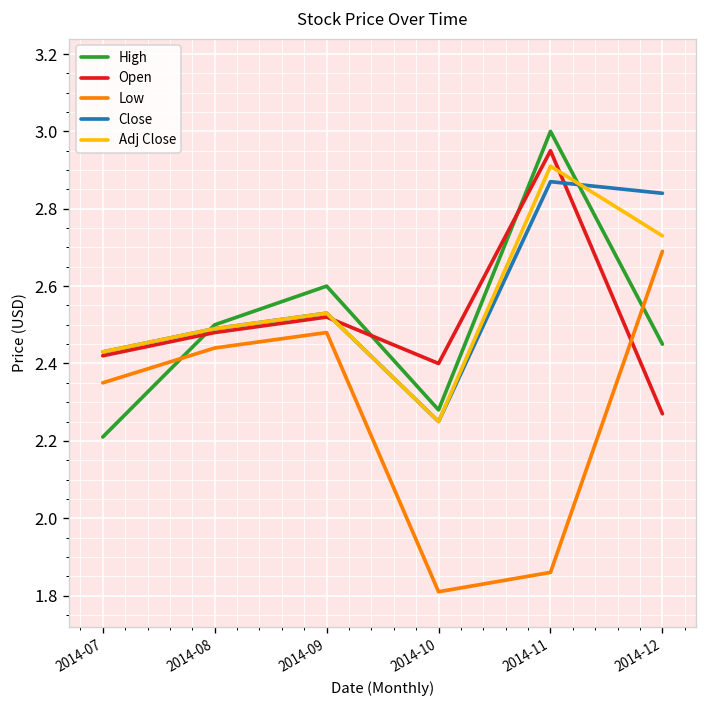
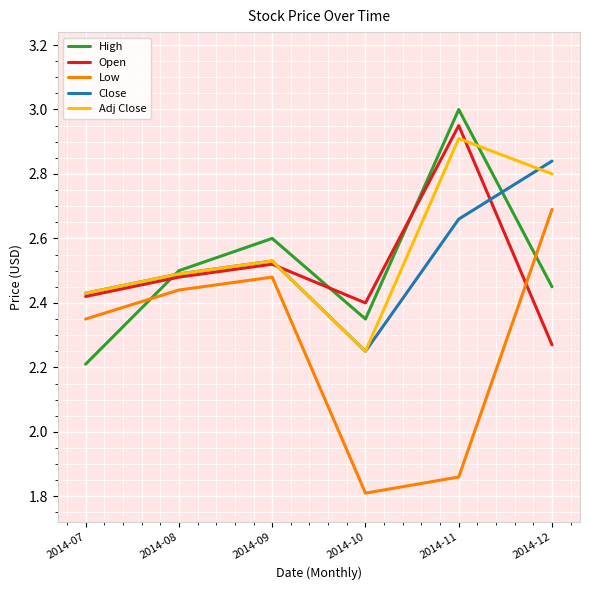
  {
    "High": {
      "2014-07": 2.21,
      "2014-08": 2.50,
      "2014-09": 2.60,
-     "2014-10": 2.28,
+     "2014-10": 2.35,
      "2014-11": 3.00,
      "2014-12": 2.45
    },
    "Open": {
      "2014-07": 2.42,
      "2014-08": 2.48,
      "2014-09": 2.52,
      "2014-10": 2.40,
      "2014-11": 2.95,
      "2014-12": 2.27
    },
    "Low": {
      "2014-07": 2.35,
      "2014-08": 2.44,
      "2014-09": 2.48,
      "2014-10": 1.81,
      "2014-11": 1.86,
      "2014-12": 2.69
    },
    "Close": {
-     "2014-11": 2.87,
+     "2014-11": 2.66,
      "2014-12": 2.84
    },
    "Adj Close": {
      "2014-11": 2.91,
-     "2014-12": 2.73
+     "2014-12": 2.80
    }
  }
